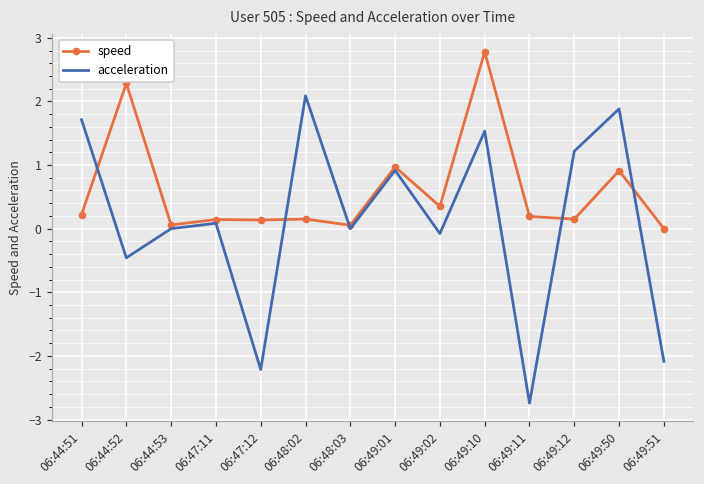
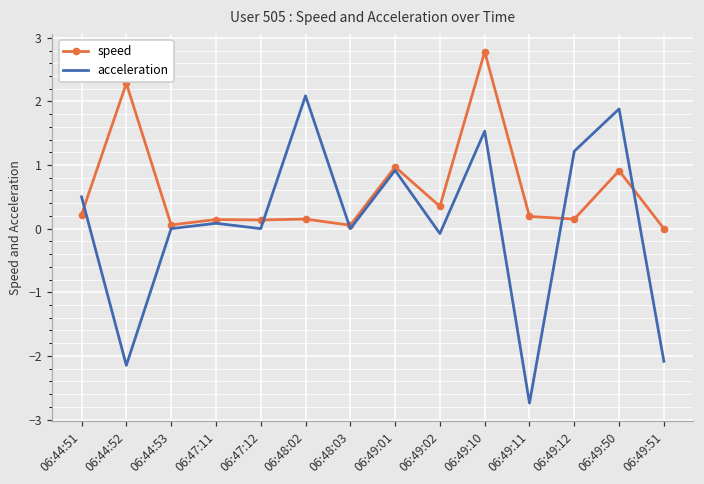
  {
    "speed": {
      "06:44:51": 0.2,
      "06:44:52": 2.3,
      "06:44:53": 0.1,
      "06:47:11": 0.1,
      "06:47:12": 0.1,
      "06:48:02": 0.2,
      "06:48:03": 0.1,
      "06:49:01": 1.0,
      "06:49:02": 0.4,
      "06:49:10": 2.8,
      "06:49:11": 0.2,
      "06:49:12": 0.2,
      "06:49:50": 0.9,
      "06:49:51": 0.0
    },
    "acceleration": {
-     "06:44:51": 1.7,
-     "06:44:52": -0.5,
+     "06:44:51": 0.5,
+     "06:44:52": -2.1,
      "06:44:53": 0.0,
      "06:47:11": 0.1,
-     "06:47:12": -2.2,
+     "06:47:12": 0.0,
      "06:48:02": 2.1,
      "06:48:03": 0.0,
      "06:49:01": 0.9,
      "06:49:02": -0.1,
      "06:49:10": 1.5,
      "06:49:11": -2.7,
      "06:49:12": 1.2,
      "06:49:50": 1.9,
      "06:49:51": -2.1
    }
  }
